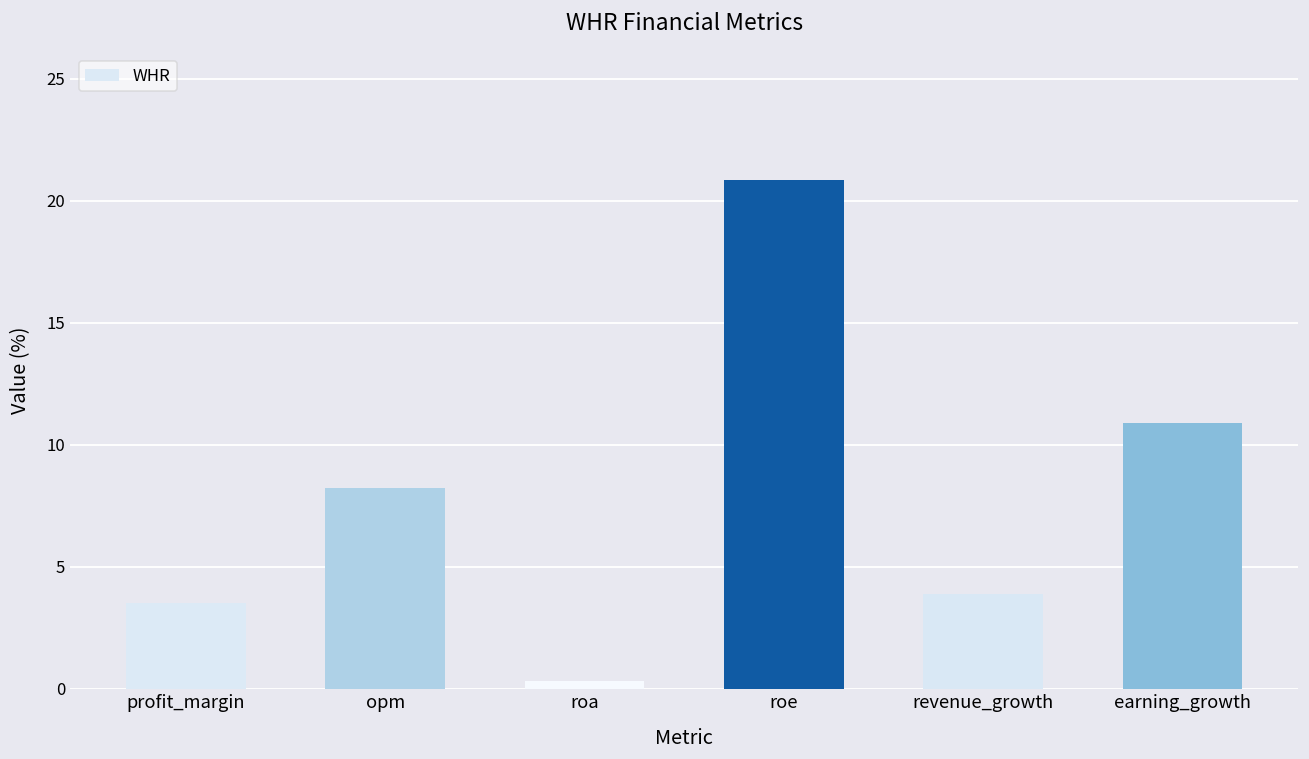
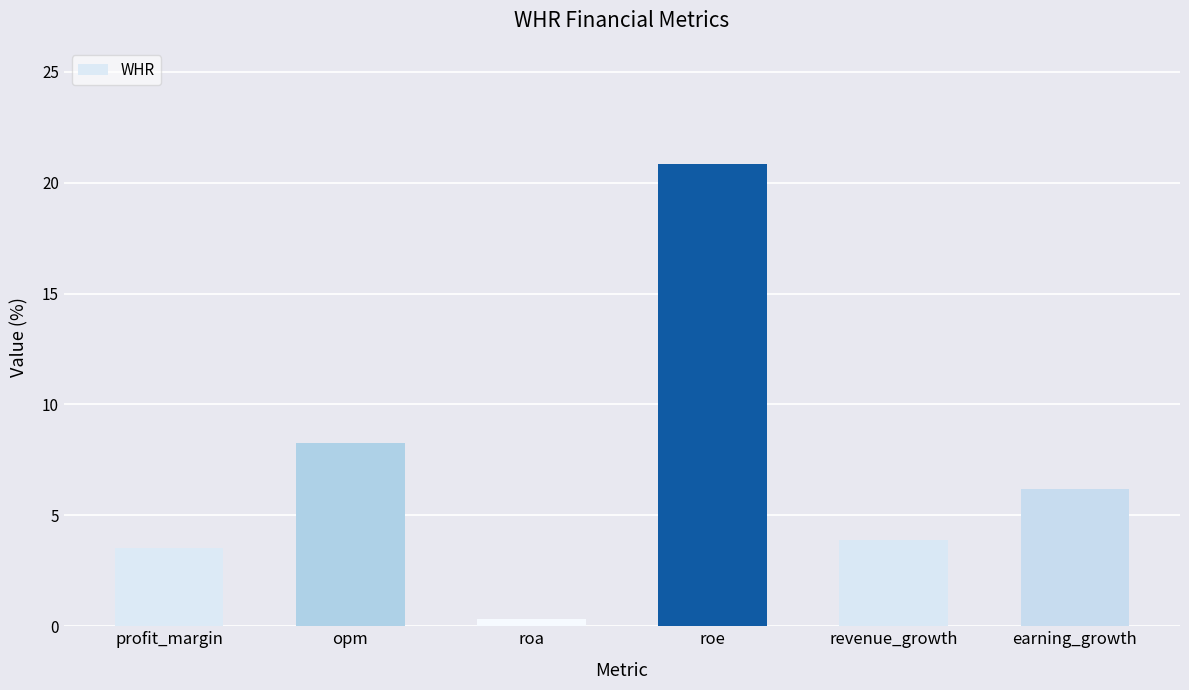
  {
    "profit_margin": 3.5,
    "opm": 8.3,
    "roa": 0.3,
    "roe": 20.9,
    "revenue_growth": 3.9,
-   "earning_growth": 10.9
+   "earning_growth": 6.2
  }
